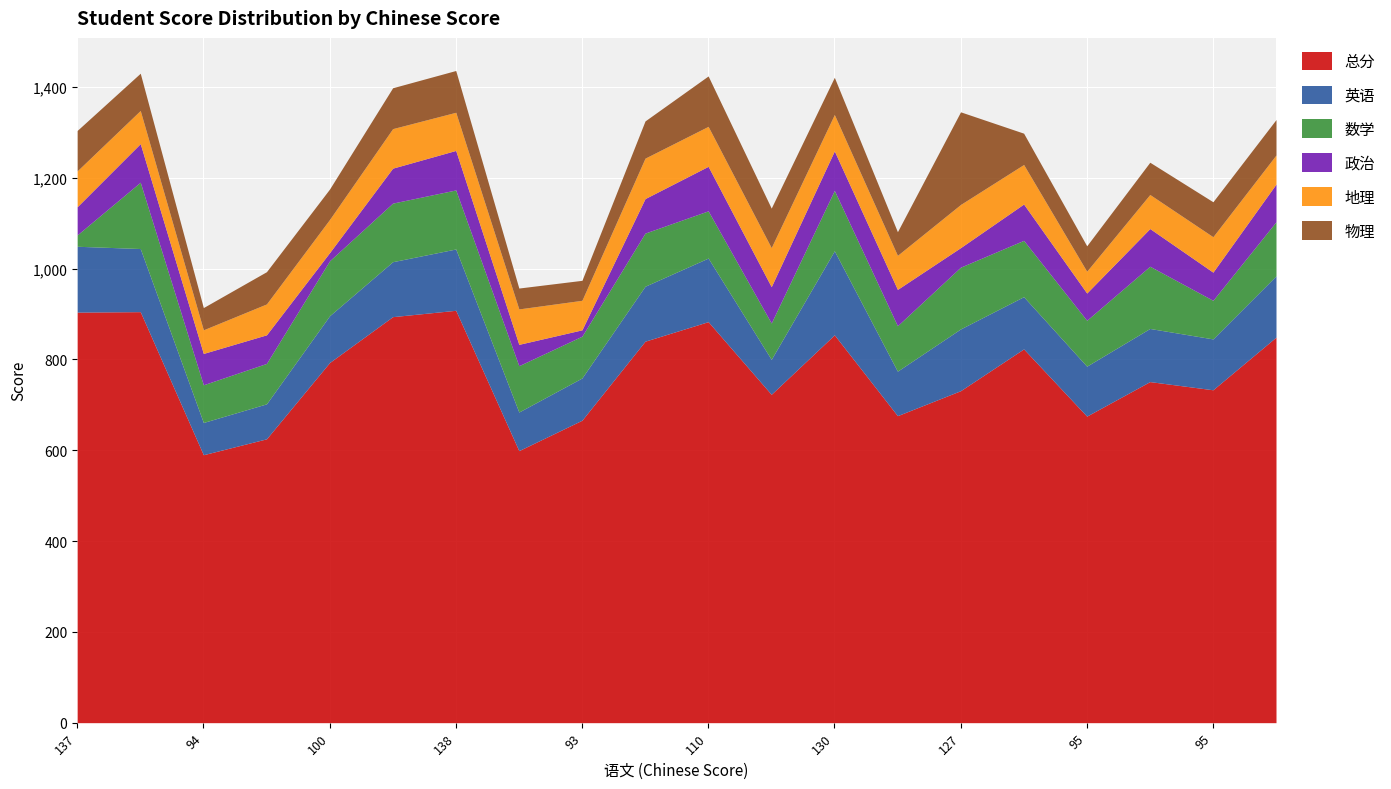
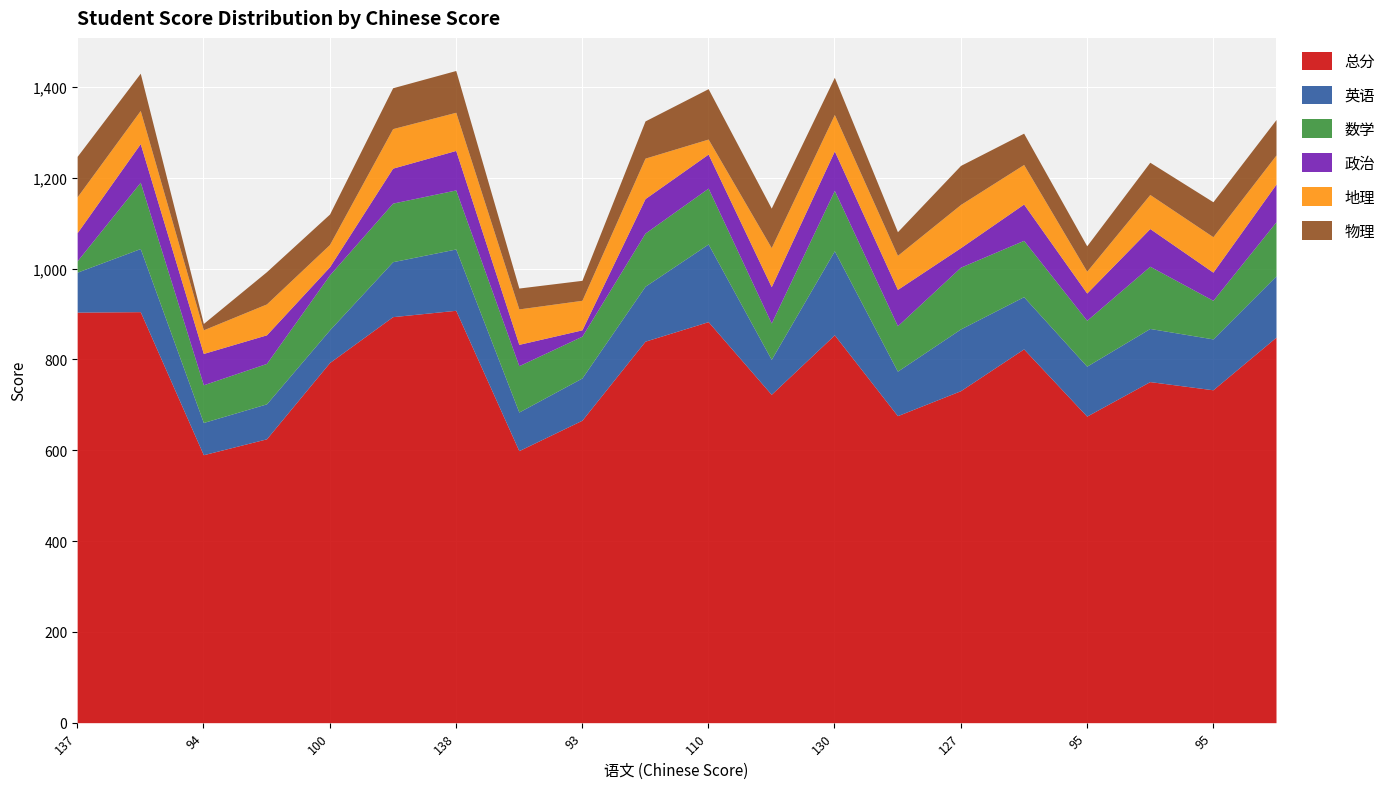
  {
    "总分": {
      "137": 900,
      "94": 590,
      "100": 790,
      "138": 910,
      "93": 670,
      "110": 880,
      "130": 850,
      "127": 730
    },
    "英语": {
-     "137": 150,
+     "137": 90,
      "94": 70,
-     "100": 100,
+     "100": 70,
      "138": 140,
      "93": 90,
-     "110": 140,
+     "110": 170,
      "130": 190,
      "127": 140
    },
    "数学": {
      "137": 30,
      "94": 80,
      "100": 120,
      "138": 130,
      "93": 90,
-     "110": 100,
+     "110": 120,
      "130": 130,
      "127": 140
    },
    "政治": {
      "137": 60,
      "94": 70,
      "100": 20,
      "138": 90,
      "93": 10,
-     "110": 100,
+     "110": 80,
      "130": 90,
      "127": 40
    },
    "地理": {
      "137": 80,
      "94": 50,
-     "100": 70,
+     "100": 50,
      "138": 80,
      "93": 70,
-     "110": 90,
+     "110": 30,
      "130": 80,
      "127": 100
    },
    "物理": {
      "137": 90,
-     "94": 50,
+     "94": 10,
      "100": 70,
      "138": 90,
      "93": 40,
      "110": 110,
      "130": 80,
-     "127": 200
+     "127": 90
    }
  }
